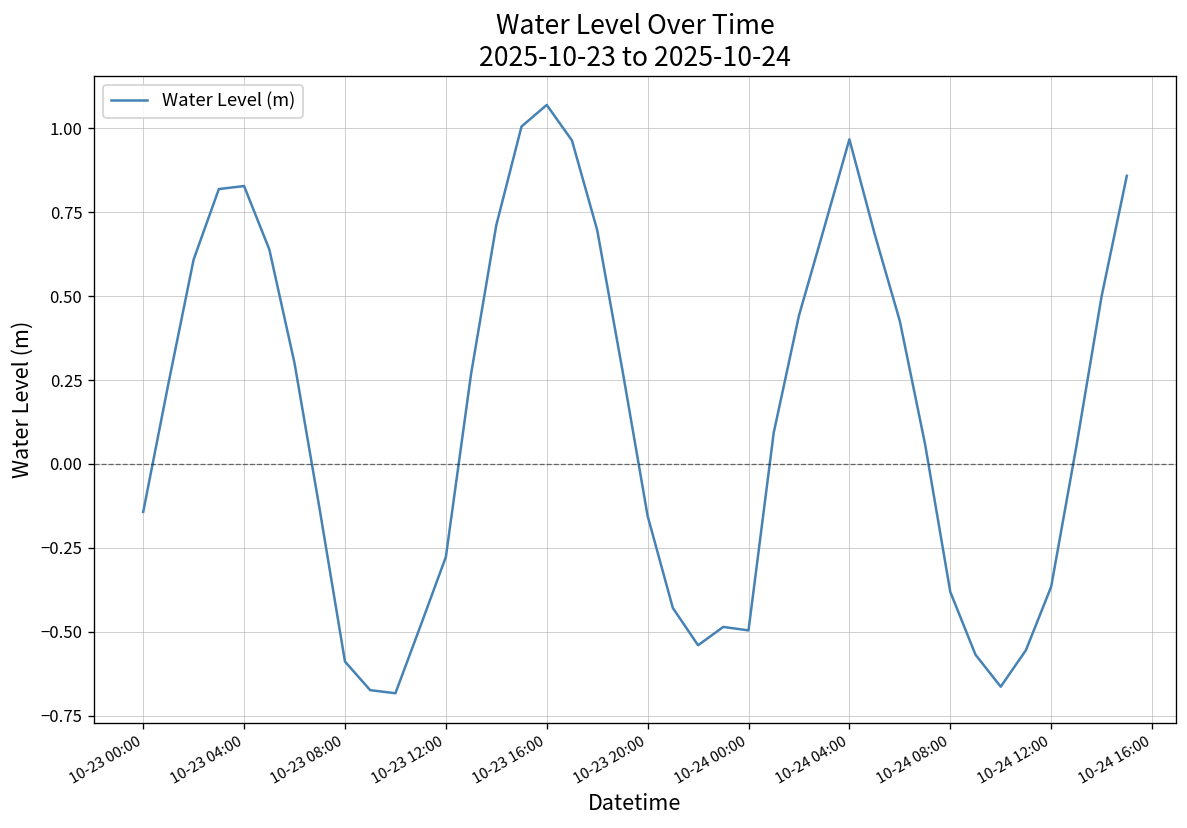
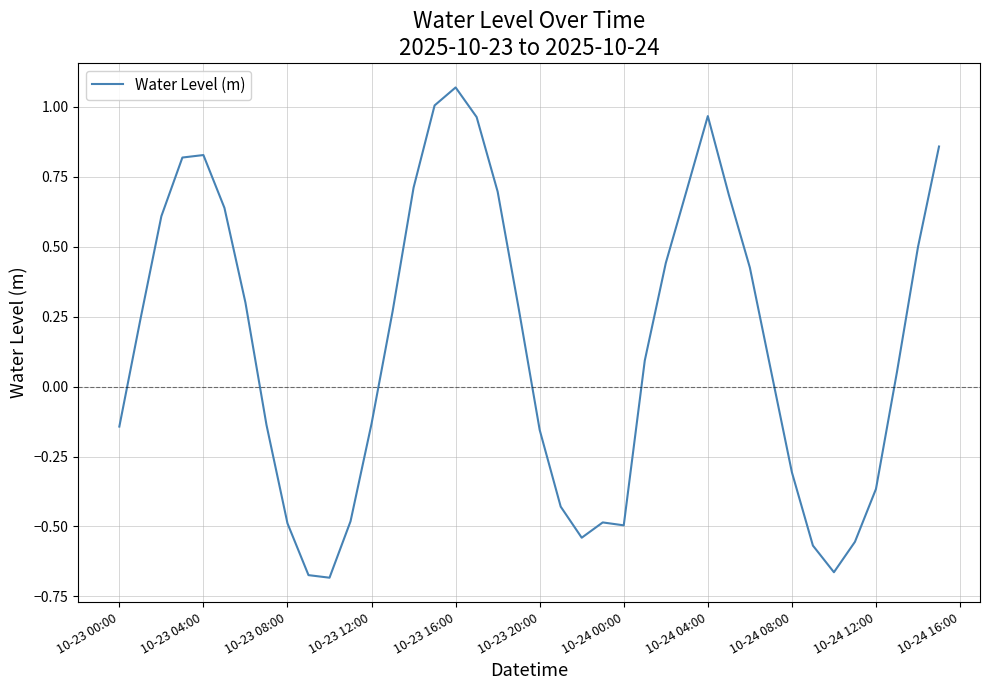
  {
    "10-23 00:00": -0.14,
    "10-23 04:00": 0.83,
-   "10-23 08:00": -0.59,
-   "10-23 12:00": -0.28,
+   "10-23 08:00": -0.49,
+   "10-23 12:00": -0.13,
    "10-23 16:00": 1.07,
    "10-23 20:00": -0.15,
    "10-24 00:00": -0.50,
    "10-24 04:00": 0.97,
-   "10-24 08:00": -0.38,
+   "10-24 08:00": -0.31,
    "10-24 12:00": -0.37
  }
